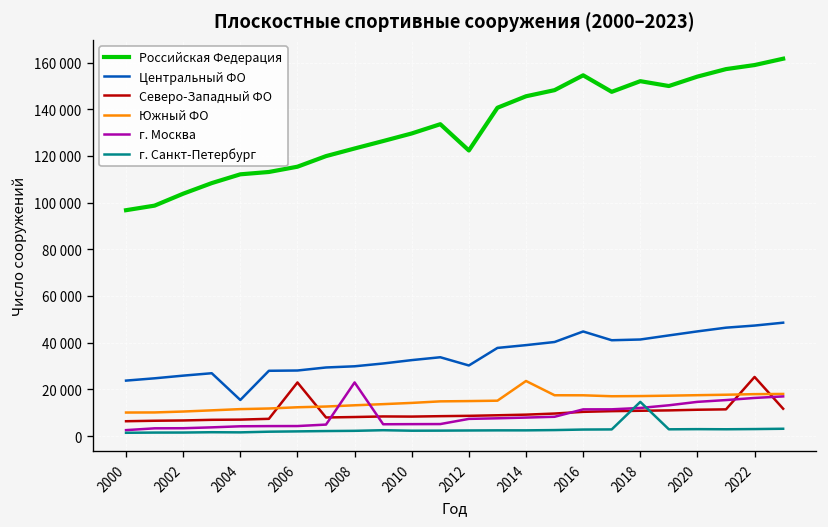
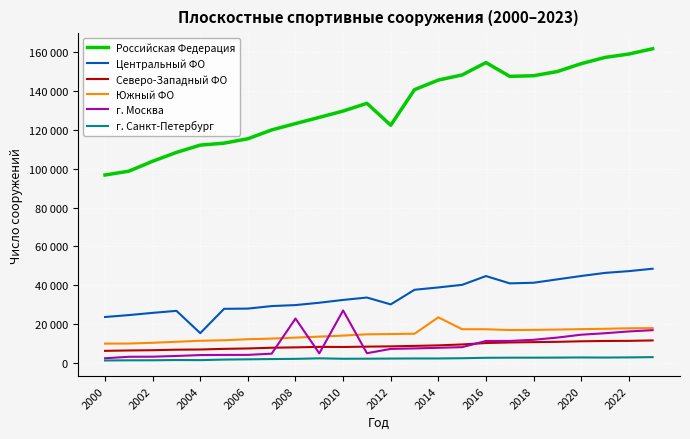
  {
    "Российская Федерация": {
      "2000": 97000,
      "2002": 104000,
      "2004": 112000,
      "2006": 115000,
      "2008": 123000,
      "2010": 130000,
      "2012": 122000,
      "2014": 146000,
      "2016": 155000,
-     "2018": 152000,
+     "2018": 148000,
      "2020": 154000,
      "2022": 159000
    },
    "Центральный ФО": {
      "2000": 24000,
      "2002": 26000,
      "2004": 15000,
      "2006": 28000,
      "2008": 30000,
      "2010": 33000,
      "2012": 30000,
      "2014": 39000,
      "2016": 45000,
      "2018": 41000,
      "2020": 45000,
      "2022": 47000
    },
    "Северо-Западный ФО": {
      "2000": 6000,
      "2002": 7000,
      "2004": 7000,
-     "2006": 23000,
+     "2006": 8000,
      "2008": 8000,
      "2010": 8000,
      "2020": 11000,
-     "2022": 25000
+     "2022": 11000
    },
    "Южный ФО": {
      "2000": 10000,
      "2002": 10000,
      "2004": 12000,
      "2006": 12000,
      "2008": 13000,
      "2010": 14000,
      "2012": 15000,
      "2014": 24000,
      "2016": 17000,
      "2018": 17000,
      "2020": 17000,
      "2022": 18000
    },
    "г. Москва": {
      "2002": 3000,
      "2004": 4000,
      "2006": 4000,
      "2008": 23000,
-     "2010": 5000,
+     "2010": 27000,
      "2020": 15000,
      "2022": 16000
    },
    "г. Санкт-Петербург": {
      "2002": 1000,
      "2004": 2000,
      "2006": 2000,
      "2008": 2000,
      "2010": 2000,
      "2012": 2000,
      "2014": 2000,
      "2016": 3000,
-     "2018": 15000,
+     "2018": 3000,
      "2020": 3000,
      "2022": 3000
    }
  }
